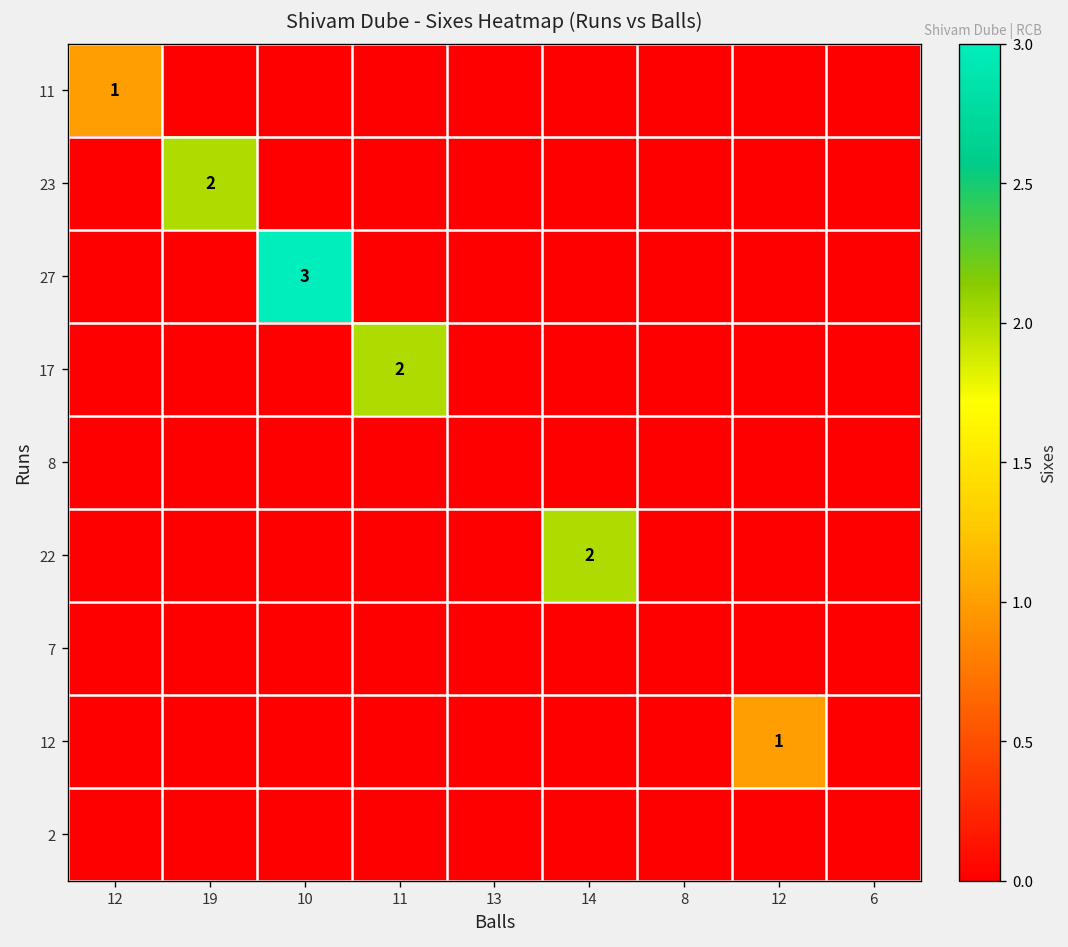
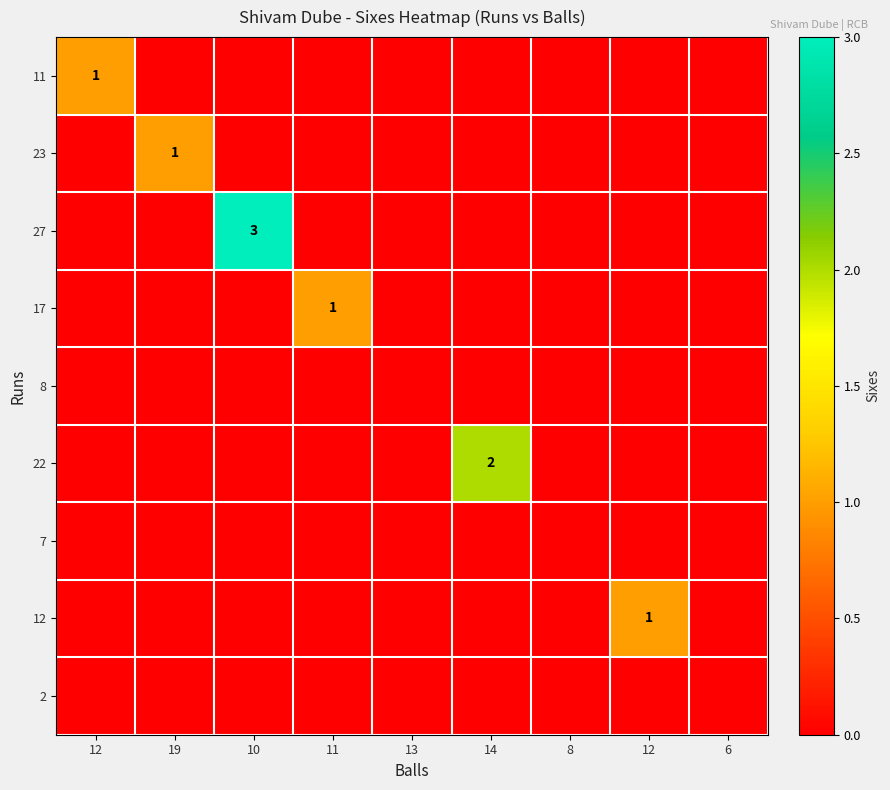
  {
    "23": {
-     "19": 2
+     "19": 1
    },
    "27": {
      "10": 3
    },
    "17": {
-     "11": 2
+     "11": 1
    },
    "22": {
      "14": 2
    }
  }
